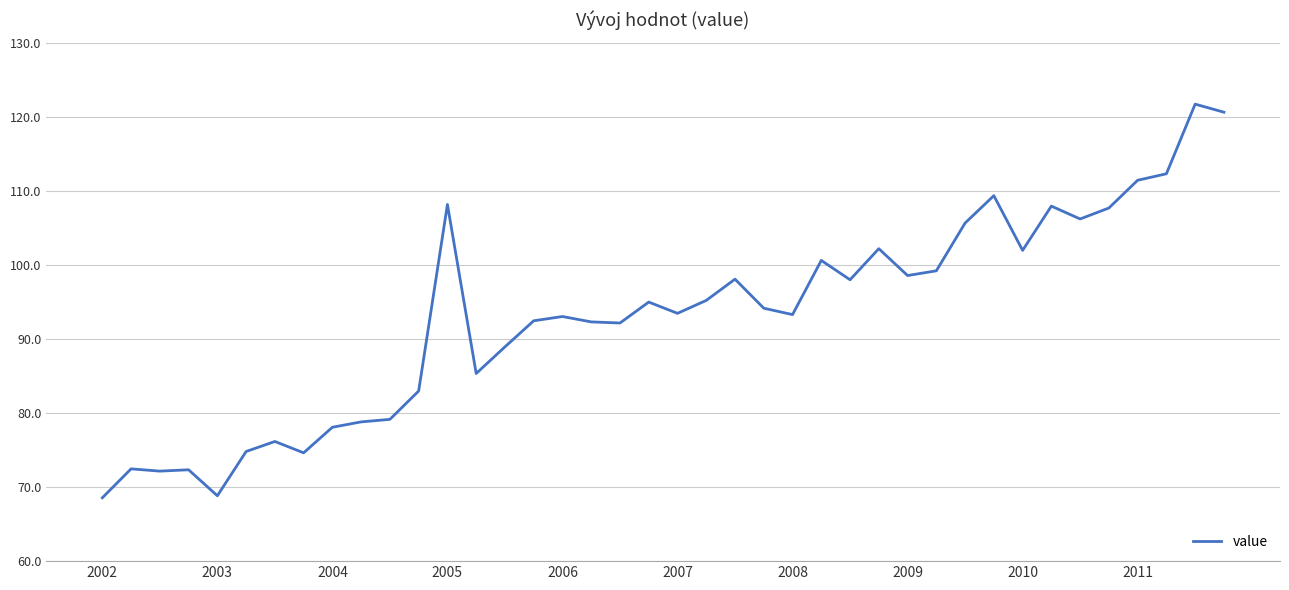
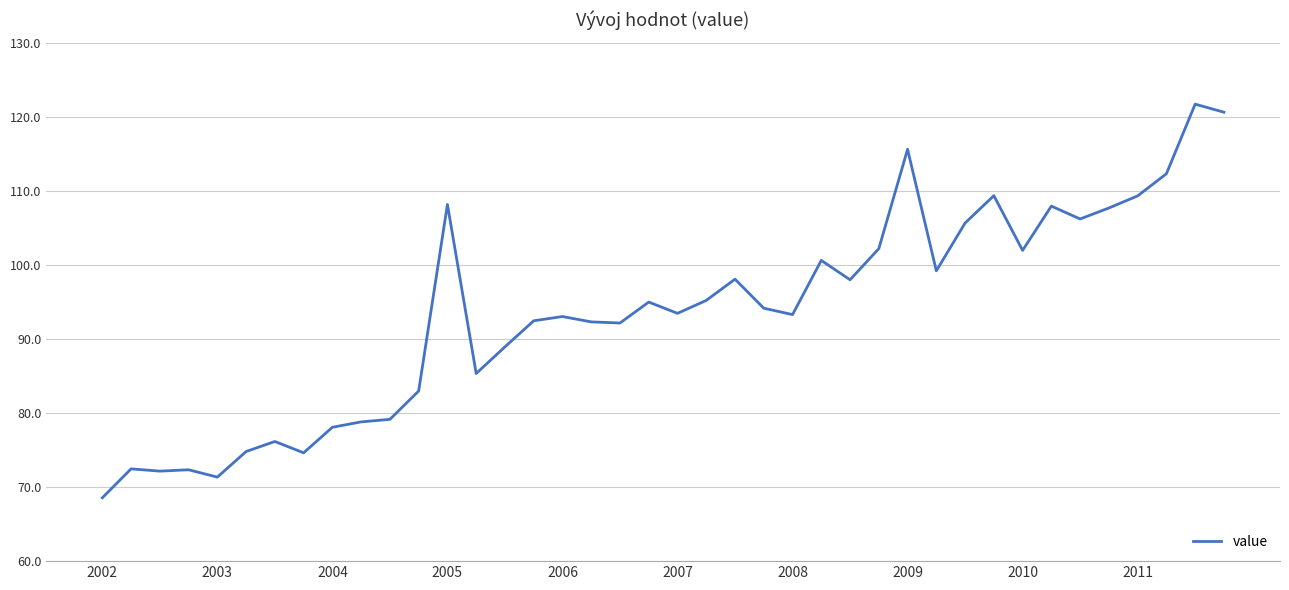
  {
    "2002": 69,
-   "2003": 69,
+   "2003": 71,
    "2004": 78,
    "2005": 108,
    "2006": 93,
    "2007": 93,
    "2008": 93,
-   "2009": 99,
+   "2009": 116,
    "2010": 102,
-   "2011": 111
+   "2011": 109
  }
